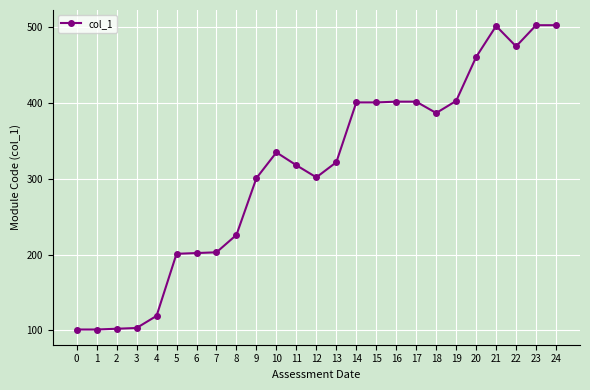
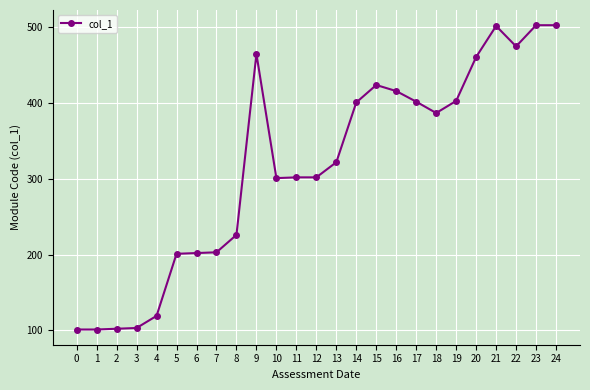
  {
    "0": 100,
    "1": 100,
    "2": 100,
    "3": 100,
    "4": 120,
    "5": 200,
    "6": 200,
    "7": 200,
    "8": 230,
-   "9": 300,
-   "10": 340,
-   "11": 320,
+   "9": 470,
+   "10": 300,
+   "11": 300,
    "12": 300,
    "13": 320,
    "14": 400,
-   "15": 400,
-   "16": 400,
+   "15": 420,
+   "16": 420,
    "17": 400,
    "18": 390,
    "19": 400,
    "20": 460,
    "21": 500,
    "22": 480,
    "23": 500,
    "24": 500
  }
